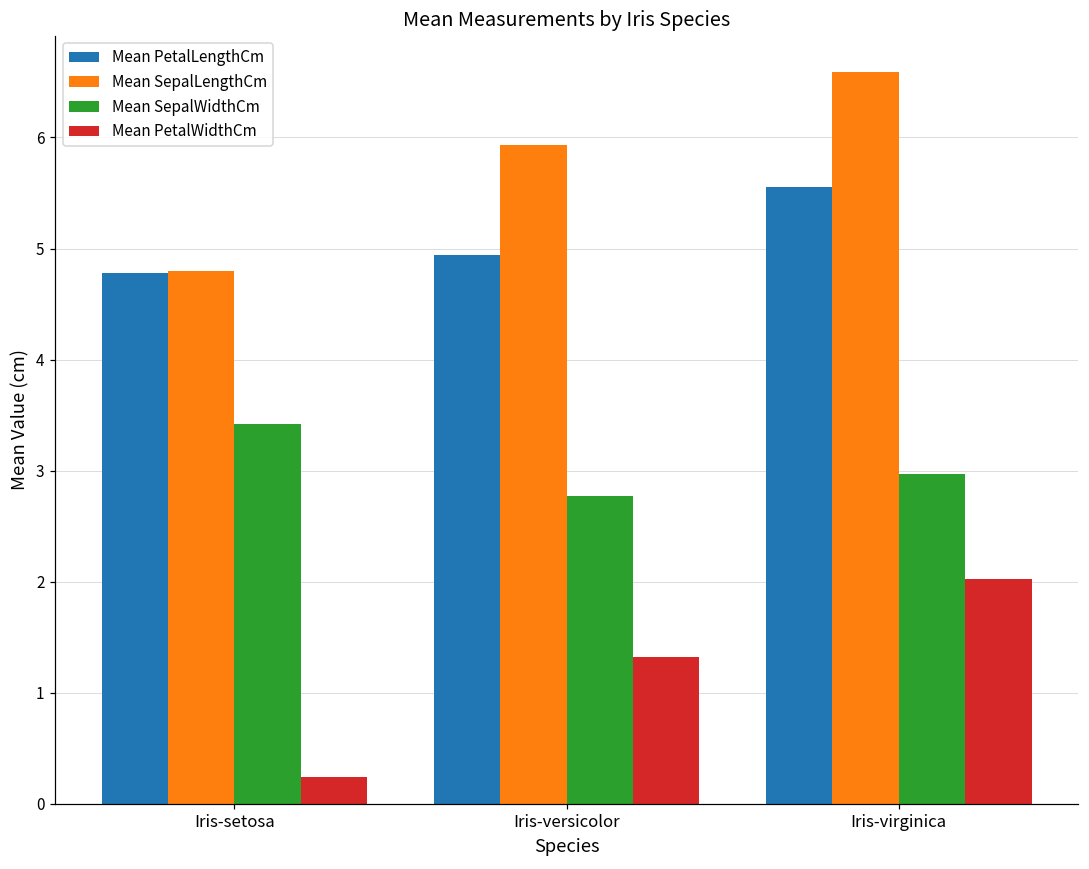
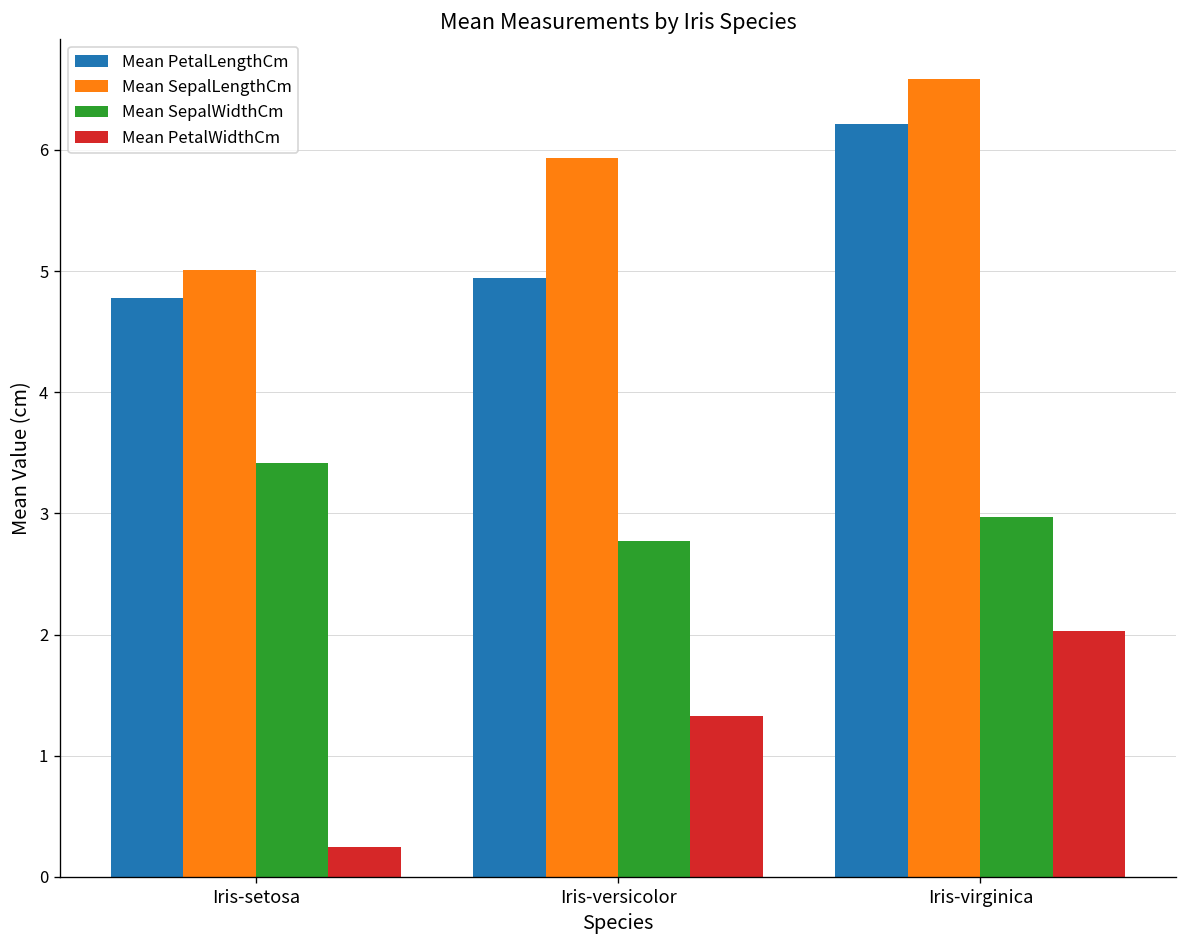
  {
    "Mean PetalLengthCm": {
      "Iris-setosa": 4.78,
      "Iris-versicolor": 4.94,
-     "Iris-virginica": 5.55
+     "Iris-virginica": 6.21
    },
    "Mean SepalLengthCm": {
-     "Iris-setosa": 4.79,
+     "Iris-setosa": 5.01,
      "Iris-versicolor": 5.94,
      "Iris-virginica": 6.59
    },
    "Mean SepalWidthCm": {
      "Iris-setosa": 3.42,
      "Iris-versicolor": 2.77,
      "Iris-virginica": 2.97
    },
    "Mean PetalWidthCm": {
      "Iris-setosa": 0.24,
      "Iris-versicolor": 1.33,
      "Iris-virginica": 2.03
    }
  }
